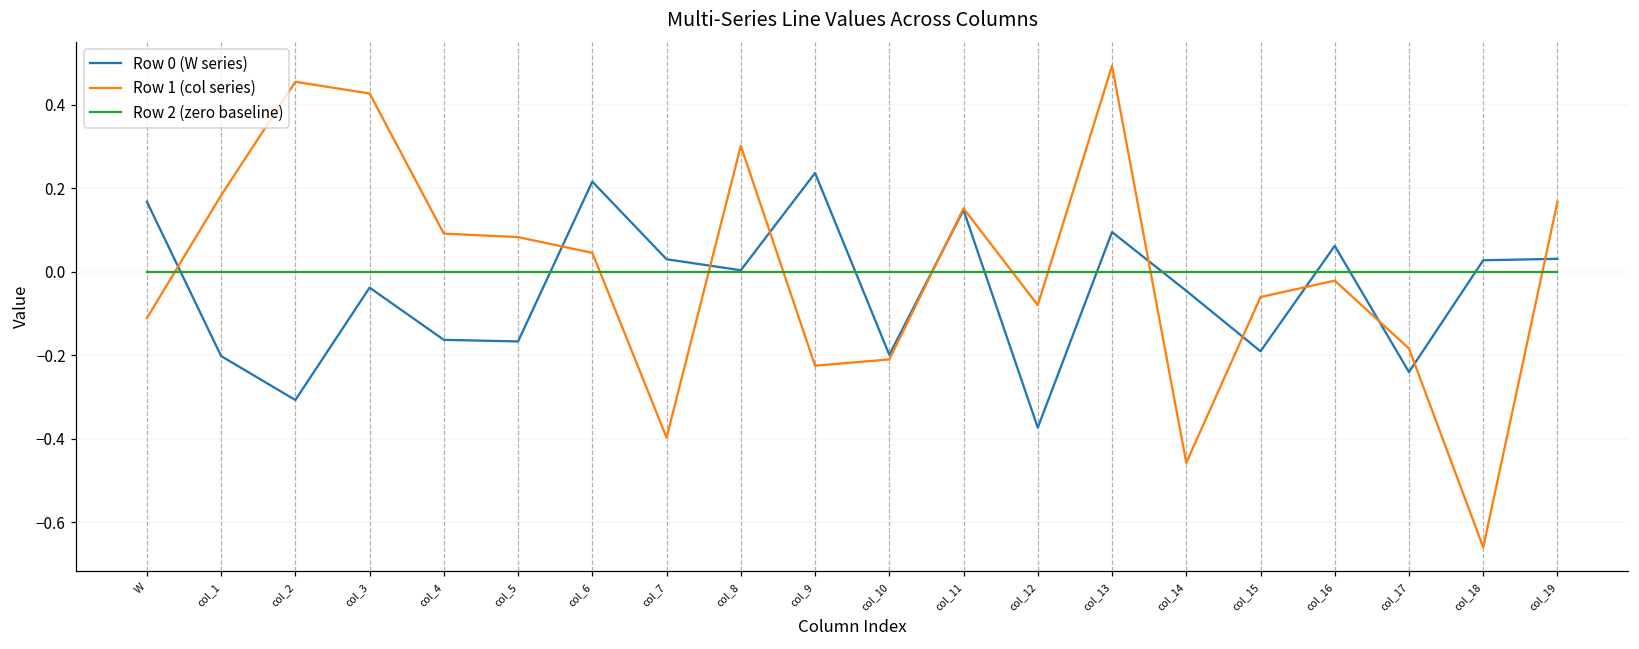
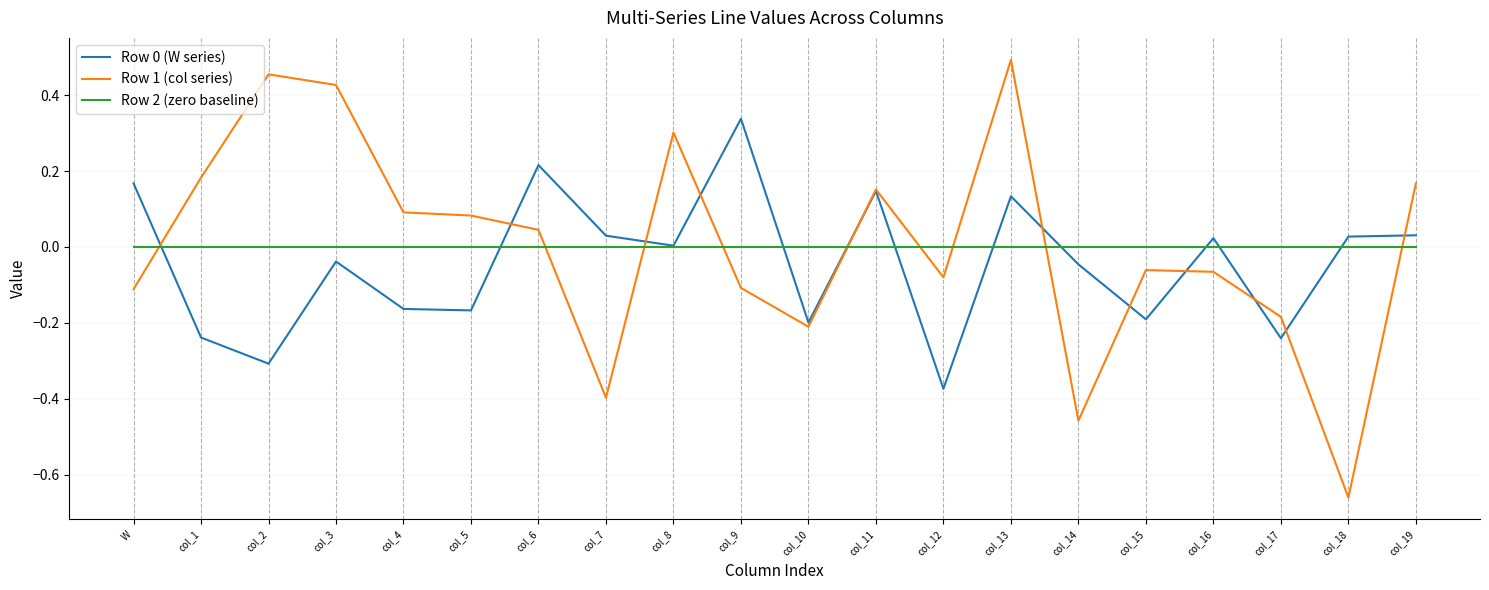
  {
    "Row 0 (W series)": {
      "W": 0.17,
-     "col_1": -0.20,
+     "col_1": -0.24,
      "col_2": -0.31,
      "col_3": -0.04,
      "col_4": -0.16,
      "col_5": -0.17,
      "col_6": 0.22,
      "col_7": 0.03,
-     "col_9": 0.24,
+     "col_9": 0.34,
      "col_10": -0.20,
      "col_12": -0.37,
-     "col_13": 0.09,
+     "col_13": 0.13,
      "col_14": -0.05,
      "col_15": -0.19,
-     "col_16": 0.06,
+     "col_16": 0.02,
      "col_17": -0.24,
      "col_18": 0.03,
      "col_19": 0.03
    },
    "Row 1 (col series)": {
      "W": -0.11,
      "col_1": 0.18,
      "col_2": 0.46,
      "col_3": 0.43,
      "col_4": 0.09,
      "col_5": 0.08,
      "col_6": 0.05,
      "col_7": -0.40,
      "col_8": 0.30,
-     "col_9": -0.23,
+     "col_9": -0.11,
      "col_10": -0.21,
      "col_12": -0.08,
      "col_13": 0.49,
      "col_14": -0.46,
      "col_15": -0.06,
-     "col_16": -0.02,
+     "col_16": -0.07,
      "col_17": -0.18,
      "col_18": -0.66,
      "col_19": 0.17
    },
    "Row 2 (zero baseline)": {
      "W": 0.00,
      "col_1": 0.00,
      "col_2": 0.00,
      "col_3": 0.00,
      "col_4": 0.00,
      "col_5": 0.00,
      "col_6": 0.00,
      "col_7": 0.00,
      "col_9": 0.00,
      "col_10": 0.00,
      "col_11": 0.00,
      "col_12": 0.00,
      "col_13": 0.00,
      "col_14": 0.00,
      "col_15": 0.00,
      "col_16": 0.00,
      "col_17": 0.00,
      "col_18": 0.00,
      "col_19": 0.00
    }
  }
